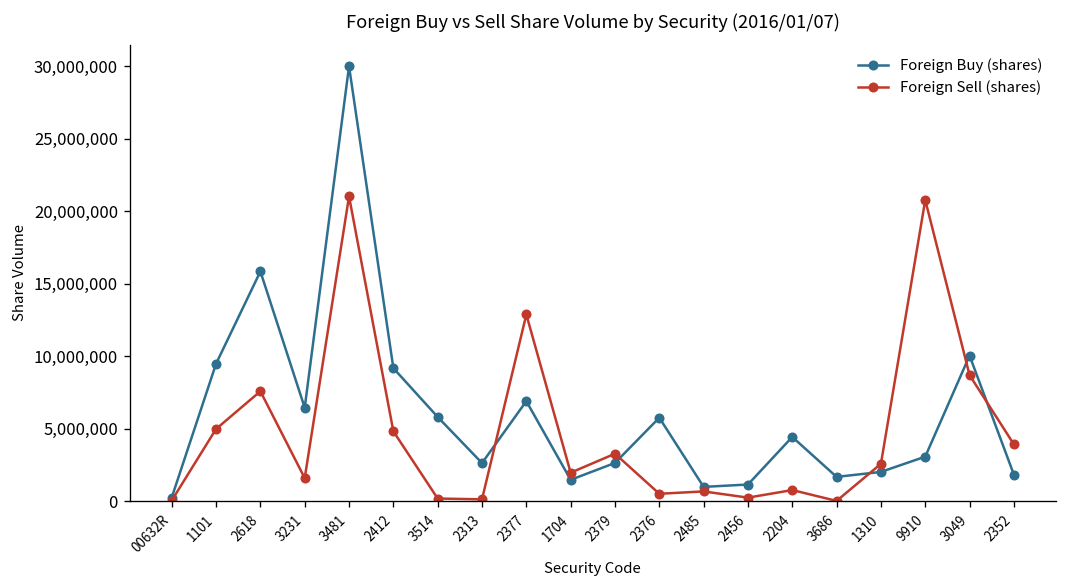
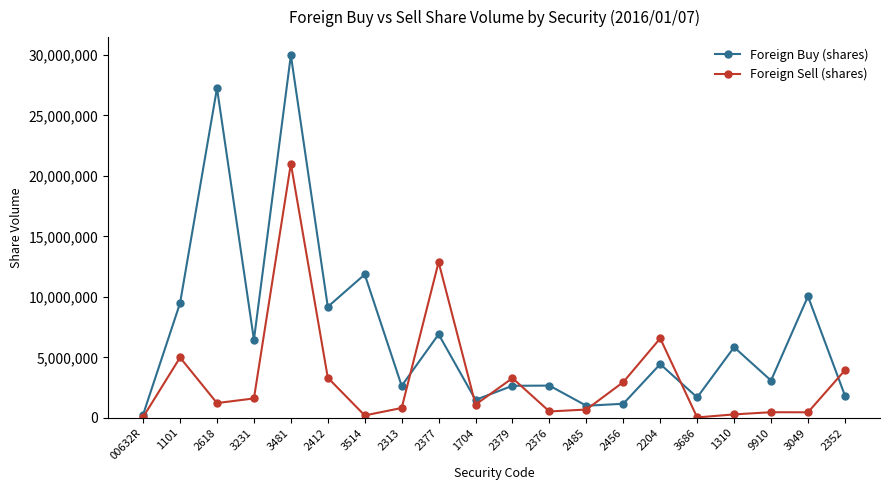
  {
    "Foreign Buy (shares)": {
      "1101": "9,500,000",
-     "2618": "15,800,000",
+     "2618": "27,300,000",
      "3231": "6,500,000",
      "3481": "30,000,000",
      "2412": "9,200,000",
-     "3514": "5,800,000",
+     "3514": "11,900,000",
      "2313": "2,600,000",
      "2377": "6,900,000",
      "1704": "1,500,000",
      "2379": "2,600,000",
-     "2376": "5,800,000",
+     "2376": "2,700,000",
      "2485": "1,000,000",
      "2456": "1,200,000",
      "2204": "4,400,000",
      "3686": "1,700,000",
-     "1310": "2,000,000",
+     "1310": "5,800,000",
      "9910": "3,100,000",
      "3049": "10,000,000",
      "2352": "1,800,000"
    },
    "Foreign Sell (shares)": {
      "1101": "5,000,000",
-     "2618": "7,600,000",
+     "2618": "1,200,000",
      "3231": "1,600,000",
      "3481": "21,000,000",
-     "2412": "4,800,000",
+     "2412": "3,300,000",
      "3514": "200,000",
-     "2313": "100,000",
+     "2313": "800,000",
      "2377": "12,900,000",
-     "1704": "2,000,000",
+     "1704": "1,100,000",
      "2379": "3,300,000",
      "2376": "500,000",
      "2485": "700,000",
-     "2456": "300,000",
-     "2204": "800,000",
+     "2456": "3,000,000",
+     "2204": "6,600,000",
      "3686": "0",
-     "1310": "2,600,000",
-     "9910": "20,800,000",
-     "3049": "8,700,000",
+     "1310": "300,000",
+     "9910": "500,000",
+     "3049": "500,000",
      "2352": "3,900,000"
    }
  }
